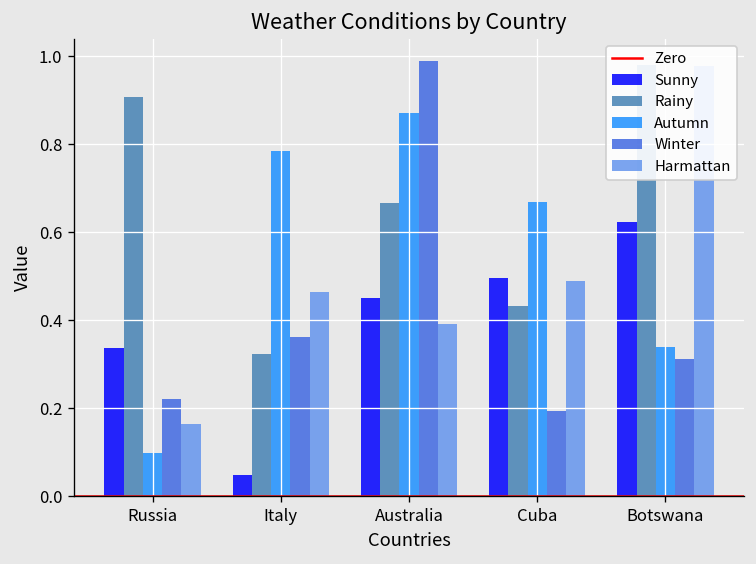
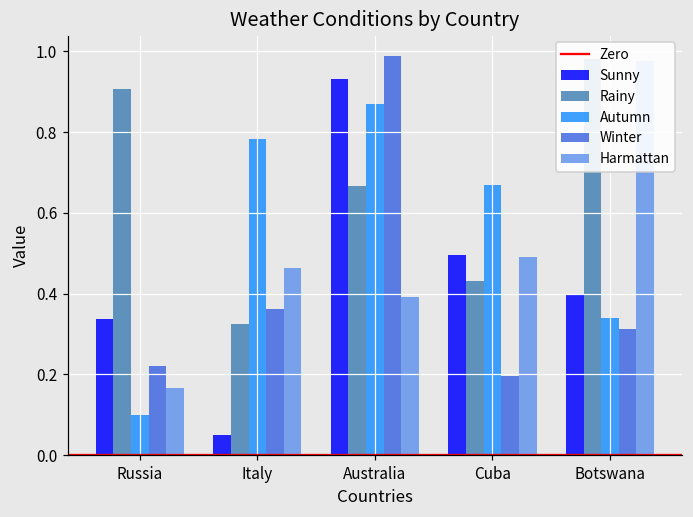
  {
    "Sunny": {
      "Russia": 0.34,
      "Italy": 0.05,
-     "Australia": 0.45,
+     "Australia": 0.93,
      "Cuba": 0.50,
-     "Botswana": 0.62
+     "Botswana": 0.40
    },
    "Autumn": {
      "Russia": 0.10,
      "Italy": 0.78,
      "Australia": 0.87,
      "Cuba": 0.67,
      "Botswana": 0.34
    }
  }
